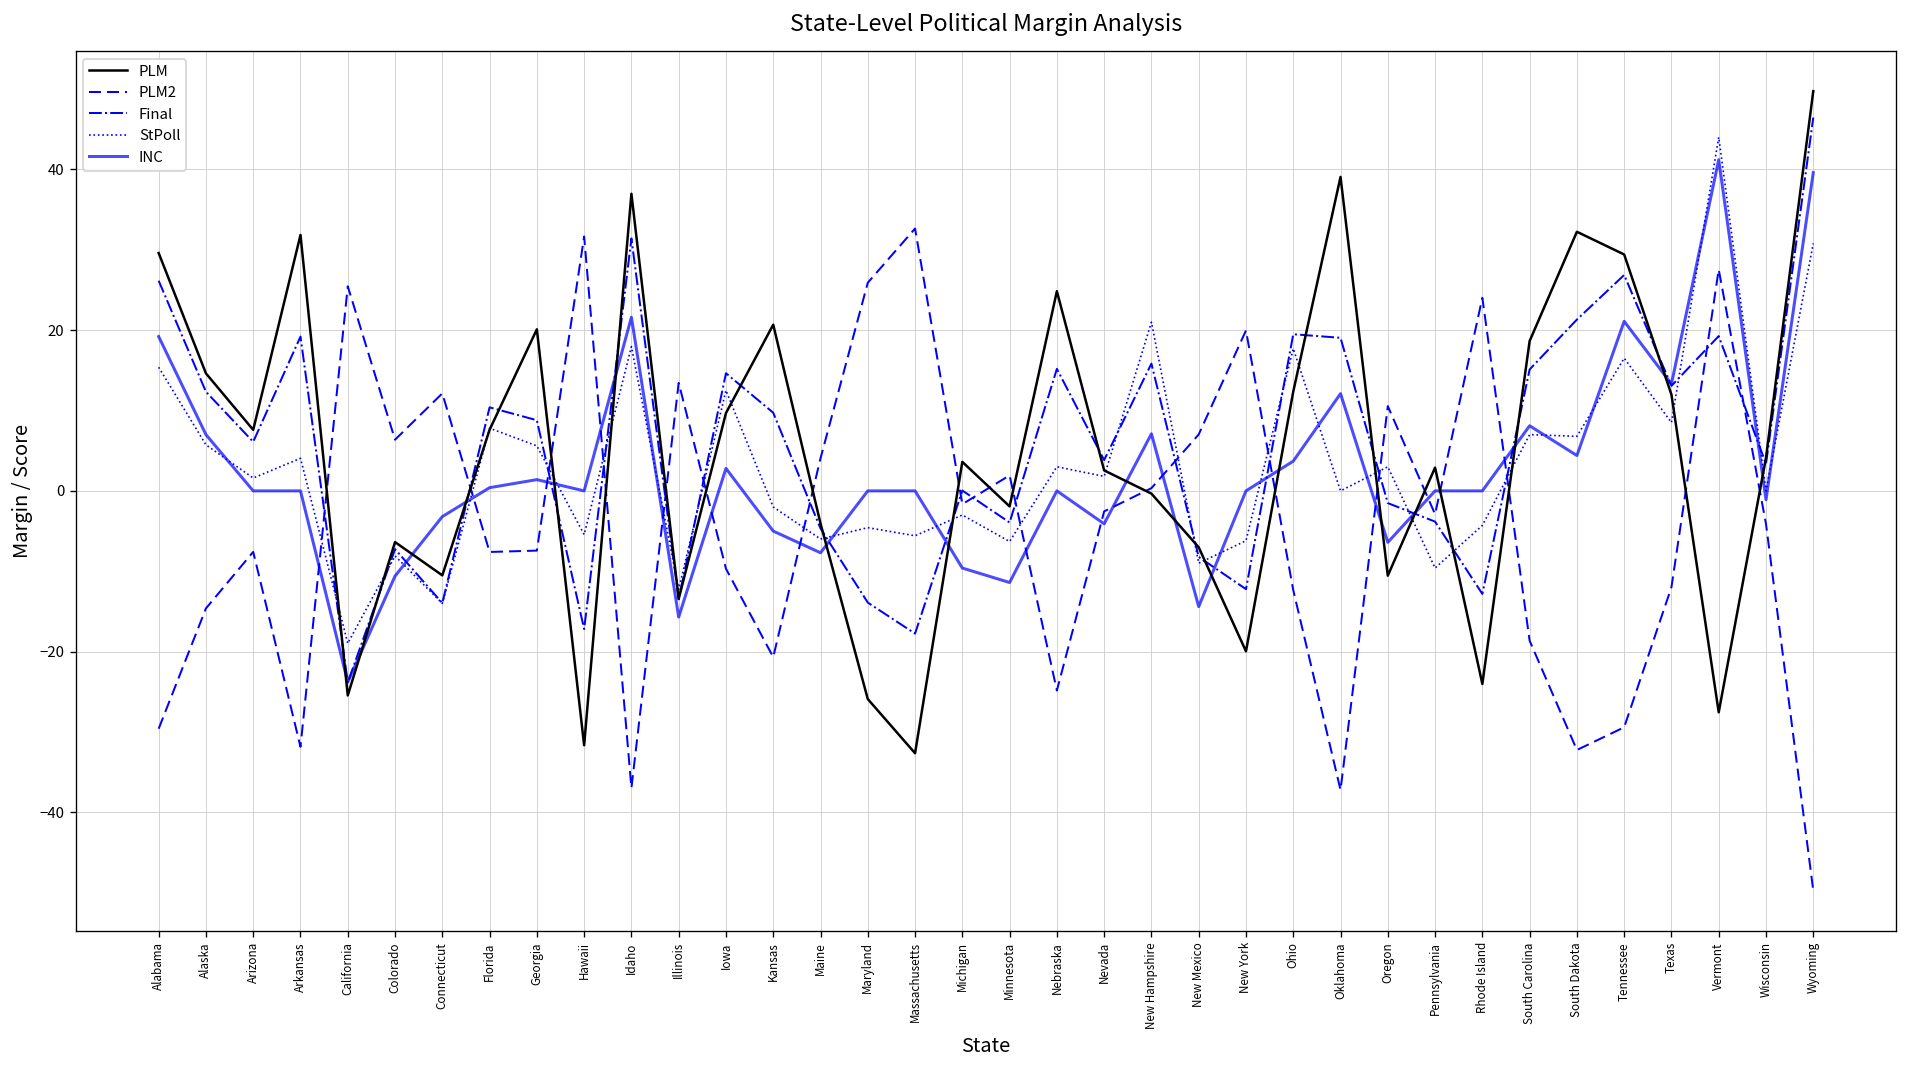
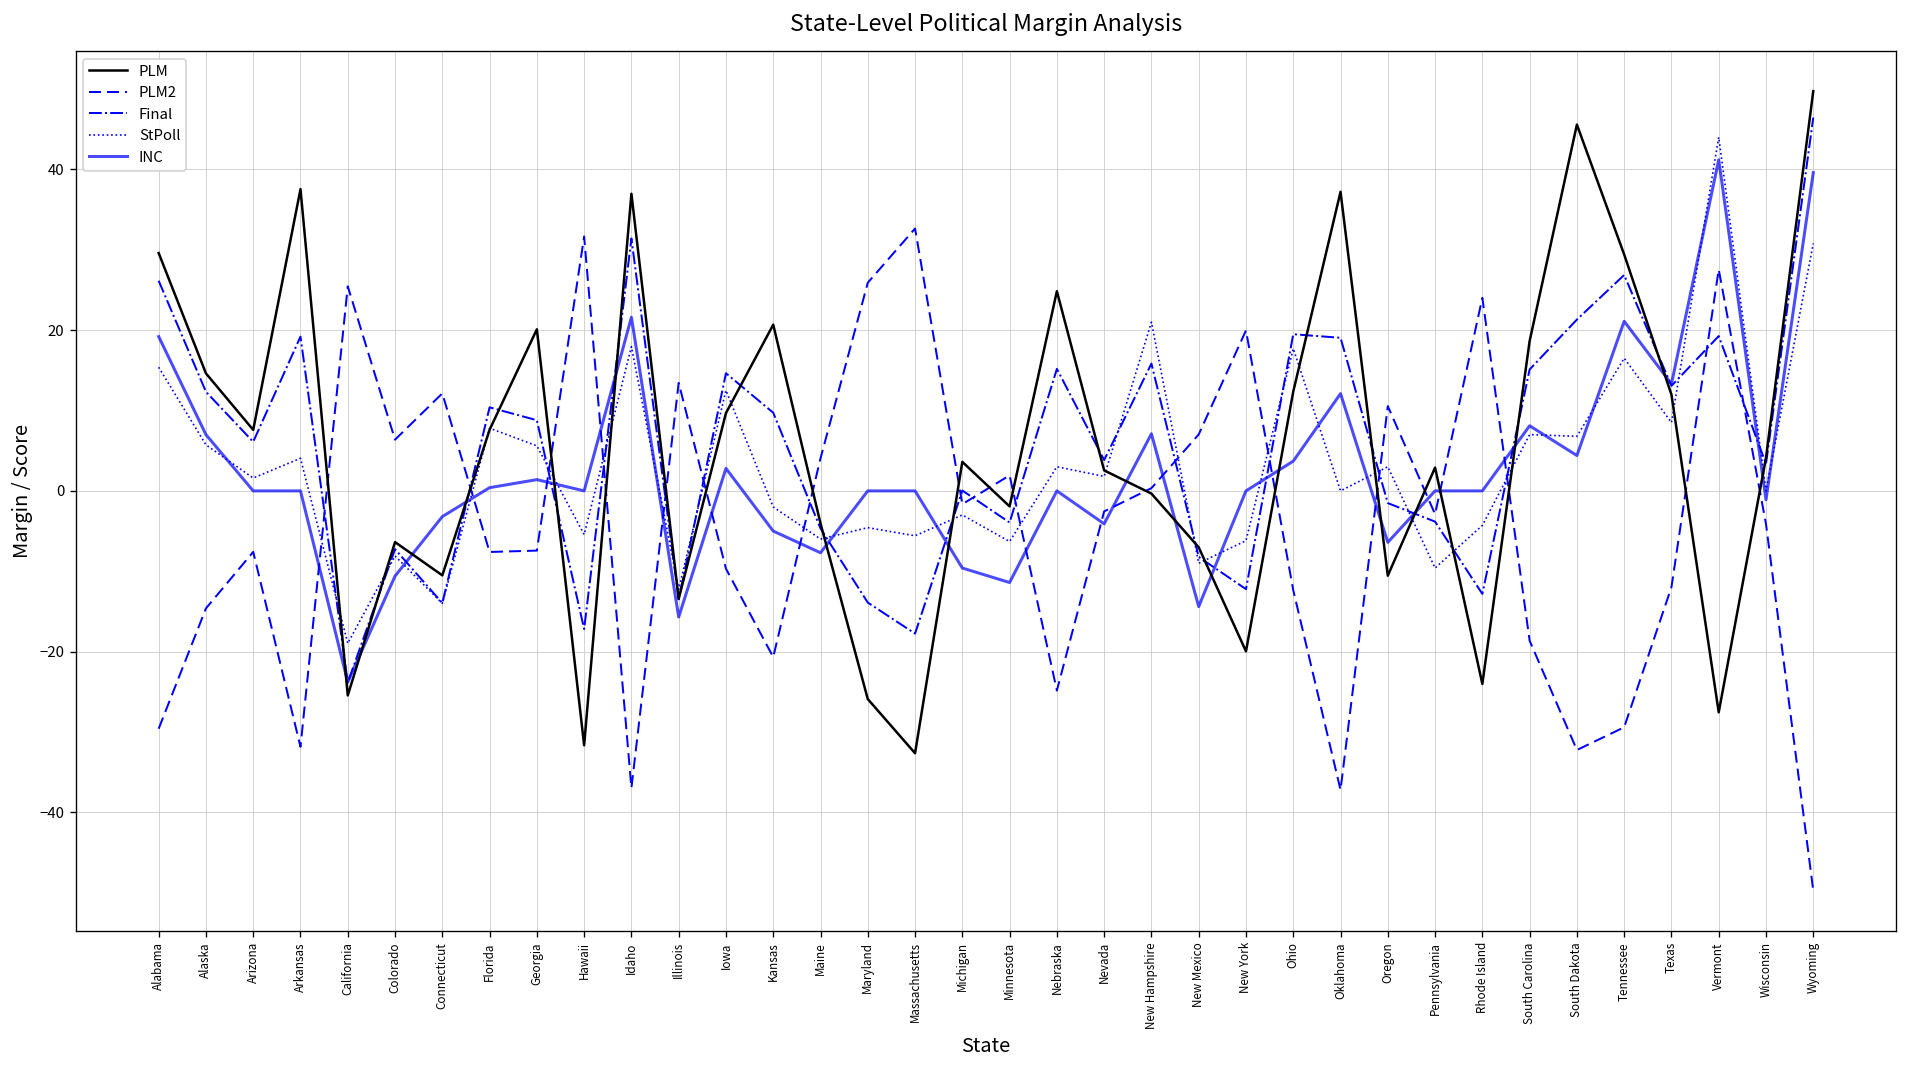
  {
    "PLM": {
      "Alabama": 30,
      "Alaska": 15,
      "Arizona": 8,
-     "Arkansas": 32,
+     "Arkansas": 38,
      "California": -25,
      "Colorado": -6,
      "Connecticut": -11,
      "Georgia": 20,
      "Hawaii": -32,
      "Idaho": 37,
      "Iowa": 10,
      "Kansas": 21,
      "Maine": -4,
      "Maryland": -26,
      "Massachusetts": -33,
      "Michigan": 4,
      "Minnesota": -2,
      "Nebraska": 25,
      "Nevada": 3,
      "New Hampshire": 0,
      "New Mexico": -7,
      "New York": -20,
      "Ohio": 12,
-     "Oklahoma": 39,
+     "Oklahoma": 37,
      "Oregon": -11,
      "Pennsylvania": 3,
      "Rhode Island": -24,
      "South Carolina": 19,
-     "South Dakota": 32,
+     "South Dakota": 46,
      "Tennessee": 29,
      "Texas": 12,
      "Vermont": -28,
      "Wisconsin": 4,
      "Wyoming": 50
    }
  }
